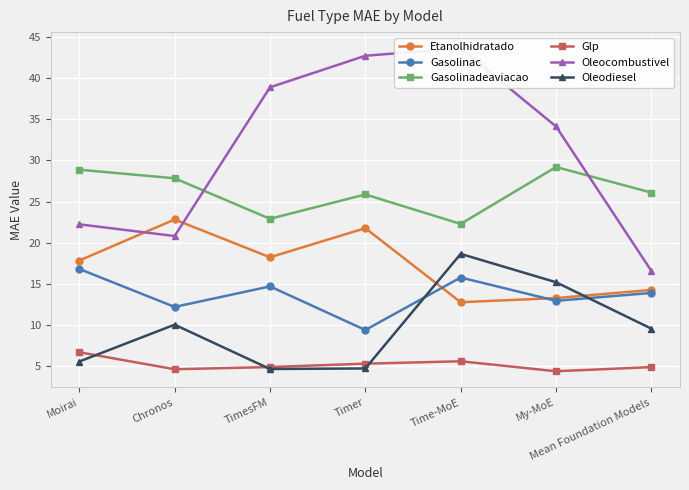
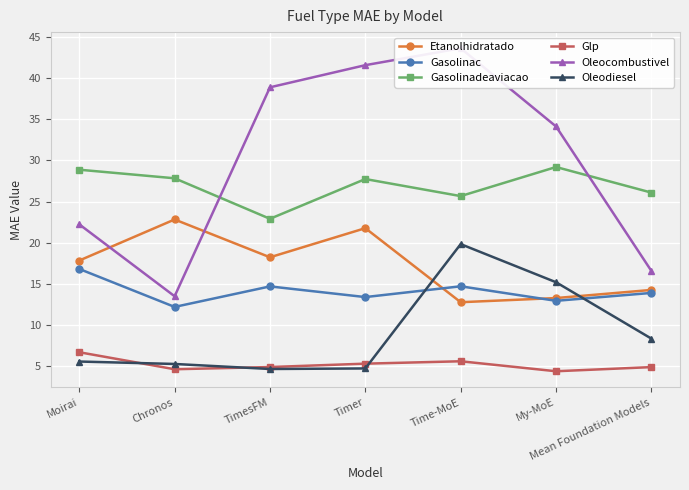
  {
    "Gasolinac": {
      "Moirai": 17,
      "Chronos": 12,
      "TimesFM": 15,
-     "Timer": 9,
-     "Time-MoE": 16,
+     "Timer": 13,
+     "Time-MoE": 15,
      "My-MoE": 13,
      "Mean Foundation Models": 14
    },
    "Gasolinadeaviacao": {
      "Moirai": 29,
      "Chronos": 28,
      "TimesFM": 23,
-     "Timer": 26,
-     "Time-MoE": 22,
+     "Timer": 28,
+     "Time-MoE": 26,
      "My-MoE": 29,
      "Mean Foundation Models": 26
    },
    "Oleocombustivel": {
      "Moirai": 22,
-     "Chronos": 21,
+     "Chronos": 14,
      "TimesFM": 39,
-     "Timer": 43,
+     "Timer": 42,
      "My-MoE": 34,
      "Mean Foundation Models": 17
    },
    "Oleodiesel": {
      "Moirai": 6,
-     "Chronos": 10,
+     "Chronos": 5,
      "Timer": 5,
-     "Time-MoE": 19,
+     "Time-MoE": 20,
      "My-MoE": 15,
-     "Mean Foundation Models": 10
+     "Mean Foundation Models": 8
    }
  }
